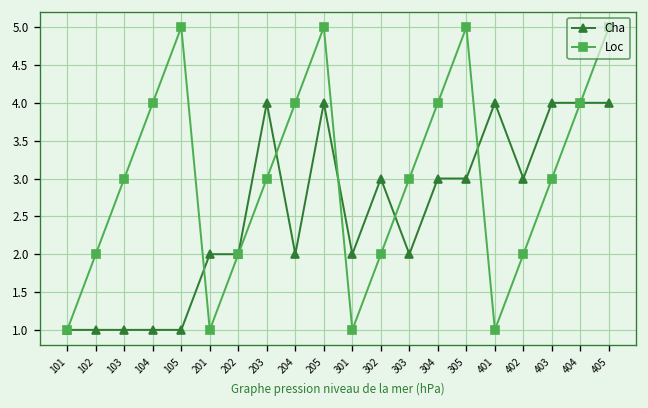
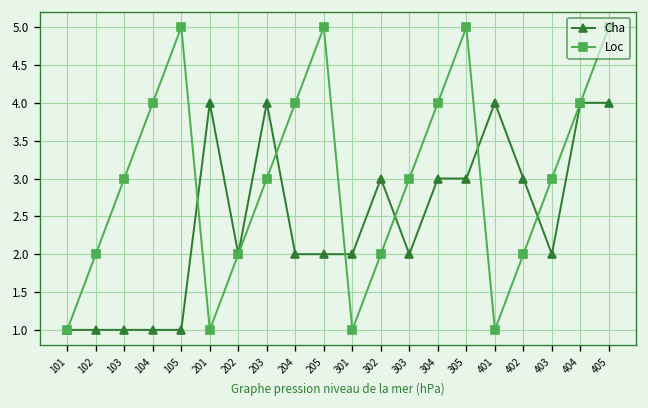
  {
    "Cha": {
      "102": 1,
      "103": 1,
      "104": 1,
      "105": 1,
-     "201": 2,
+     "201": 4,
      "203": 4,
      "204": 2,
-     "205": 4,
+     "205": 2,
      "301": 2,
      "302": 3,
      "303": 2,
      "304": 3,
      "305": 3,
      "401": 4,
      "402": 3,
-     "403": 4,
+     "403": 2,
      "405": 4
    },
    "Loc": {
      "102": 2,
      "103": 3,
      "104": 4,
      "105": 5,
      "201": 1,
      "203": 3,
      "204": 4,
      "205": 5,
      "301": 1,
      "302": 2,
      "303": 3,
      "304": 4,
      "305": 5,
      "401": 1,
      "402": 2,
      "403": 3
    }
  }
